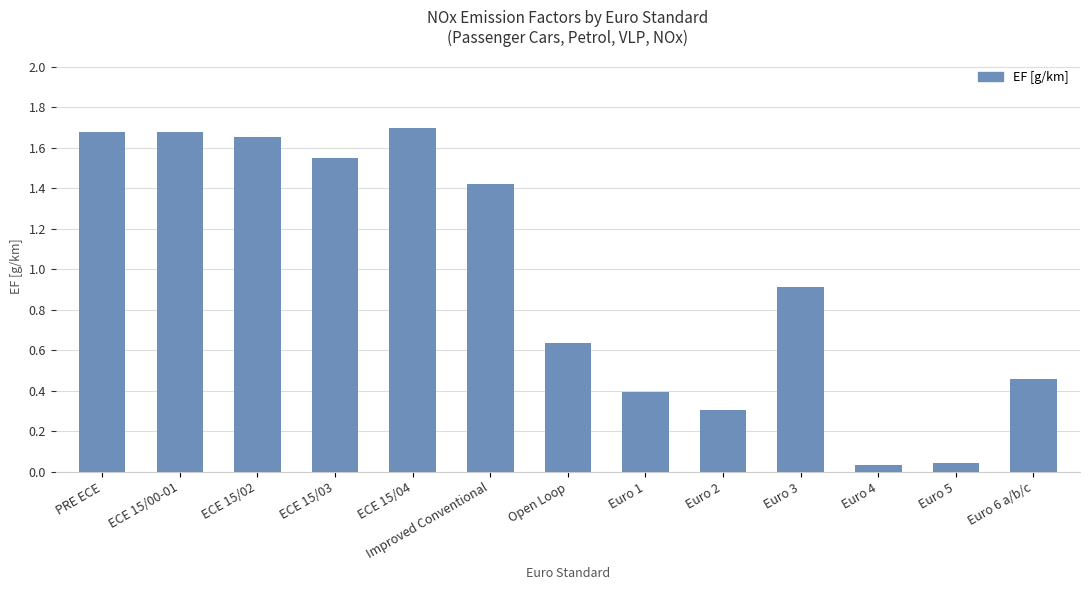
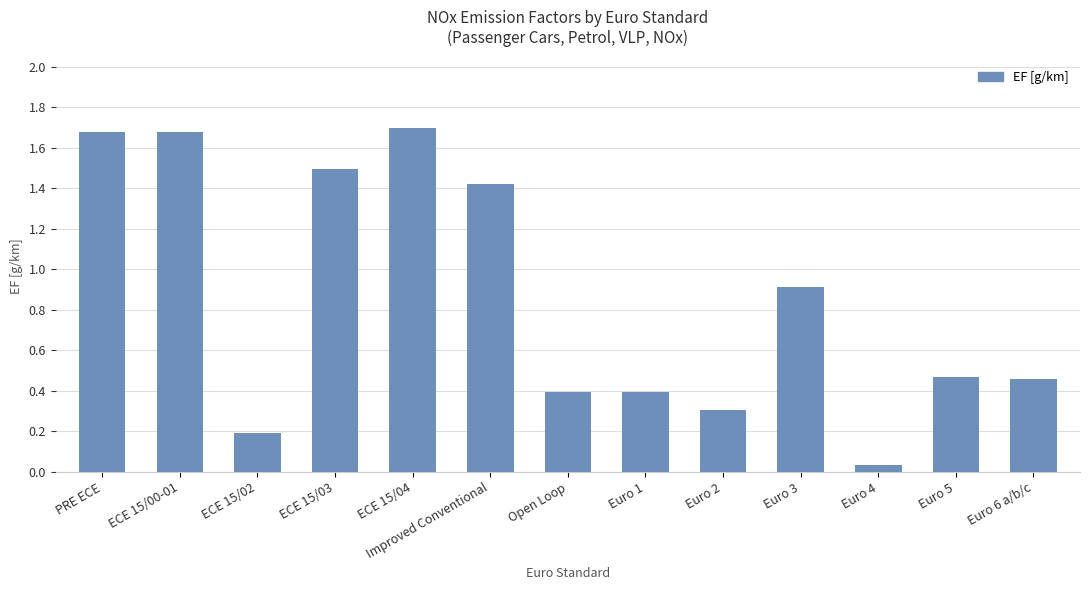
  {
    "PRE ECE": 1.68,
    "ECE 15/00-01": 1.68,
-   "ECE 15/02": 1.65,
-   "ECE 15/03": 1.55,
+   "ECE 15/02": 0.19,
+   "ECE 15/03": 1.50,
    "ECE 15/04": 1.70,
    "Improved Conventional": 1.42,
-   "Open Loop": 0.63,
+   "Open Loop": 0.39,
    "Euro 1": 0.40,
    "Euro 2": 0.30,
    "Euro 3": 0.91,
    "Euro 4": 0.03,
-   "Euro 5": 0.04,
+   "Euro 5": 0.47,
    "Euro 6 a/b/c": 0.46
  }
